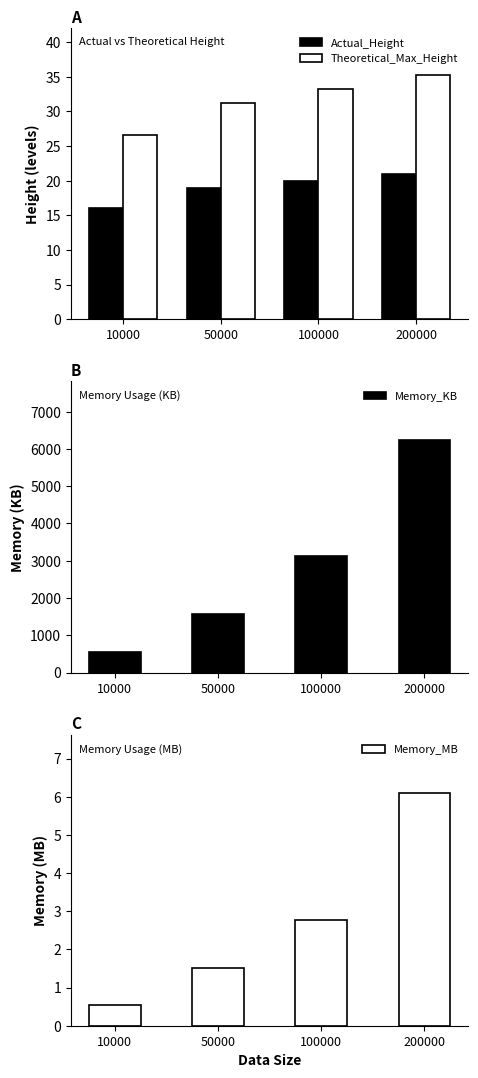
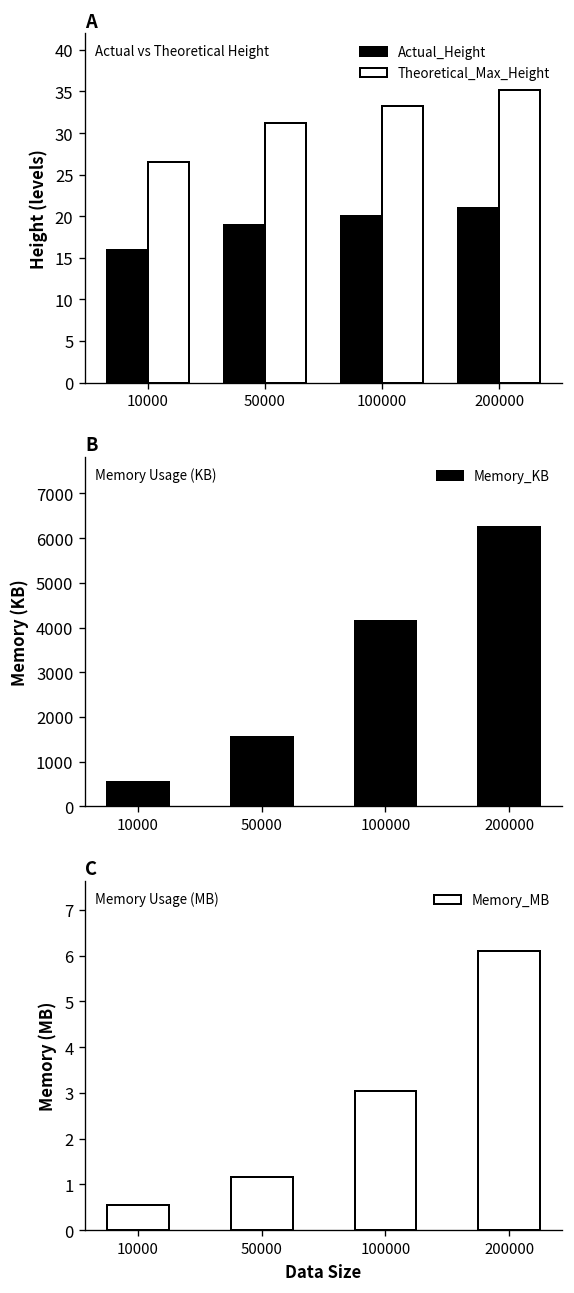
  {
    "A": {
      "Actual_Height": {
        "10000": 16,
        "50000": 19,
        "100000": 20,
        "200000": 21
      },
      "Theoretical_Max_Height": {
        "10000": 27,
        "50000": 31,
        "100000": 33,
        "200000": 35
      }
    },
    "B": {
      "10000": 500,
      "50000": 1600,
-     "100000": 3100,
+     "100000": 4100,
      "200000": 6300
    },
    "C": {
      "10000": 0.6,
-     "50000": 1.5,
-     "100000": 2.8,
+     "50000": 1.2,
+     "100000": 3.1,
      "200000": 6.1
    }
  }
